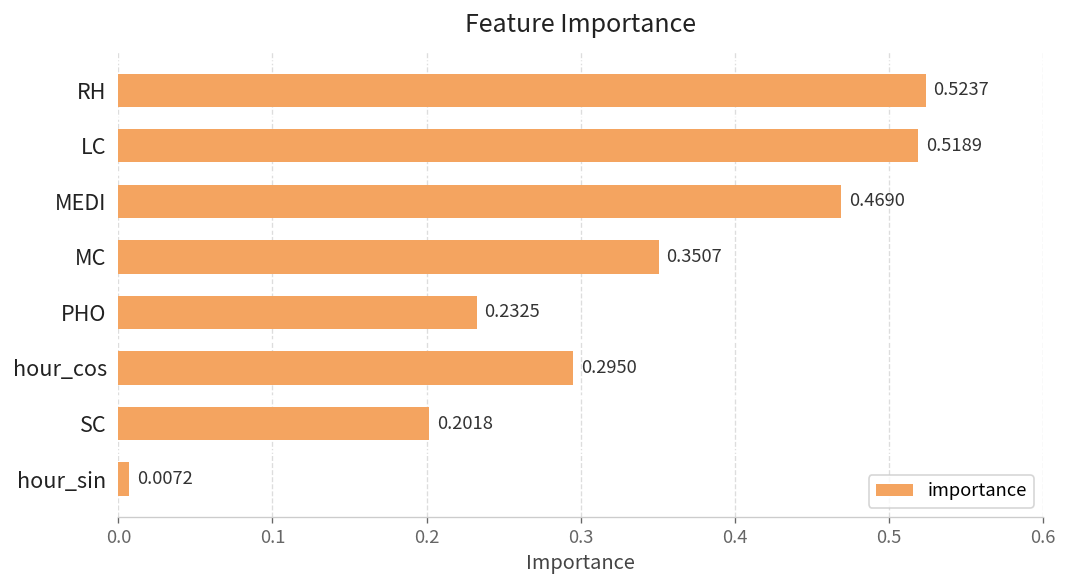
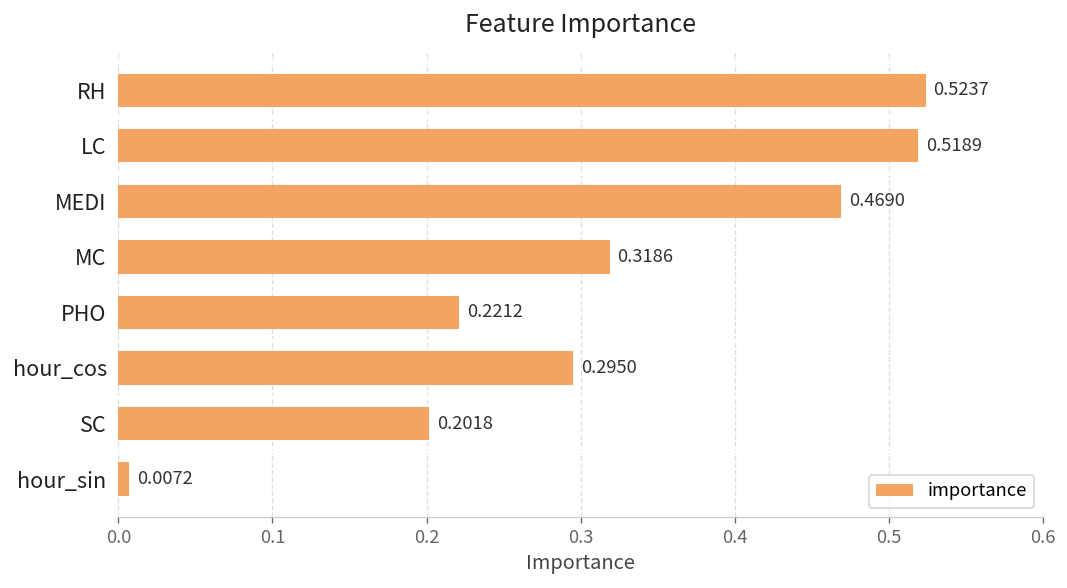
  {
    "RH": 0.5237,
    "LC": 0.5189,
    "MEDI": 0.4690,
-   "MC": 0.3507,
-   "PHO": 0.2325,
+   "MC": 0.3186,
+   "PHO": 0.2212,
    "hour_cos": 0.2950,
    "SC": 0.2018,
    "hour_sin": 0.0072
  }
